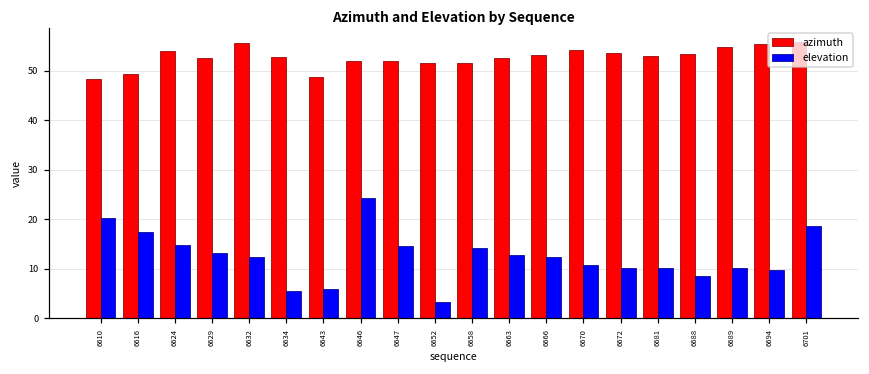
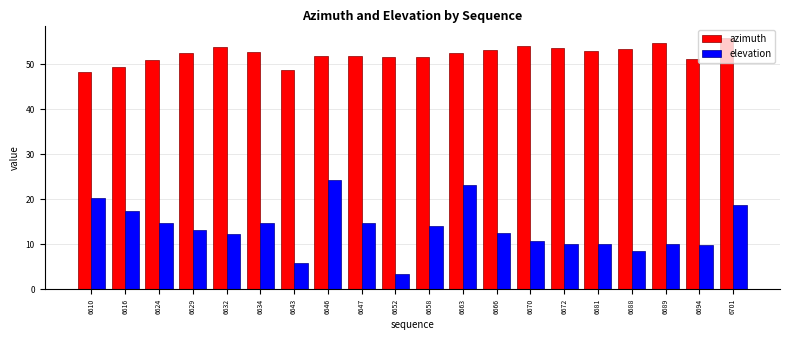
  {
    "azimuth": {
      "6610": 48,
      "6616": 49,
-     "6624": 54,
+     "6624": 51,
      "6629": 52,
-     "6632": 56,
+     "6632": 54,
      "6634": 53,
      "6643": 49,
      "6646": 52,
      "6647": 52,
      "6652": 52,
      "6658": 52,
      "6663": 52,
      "6666": 53,
      "6670": 54,
      "6672": 53,
      "6681": 53,
      "6688": 53,
      "6689": 55,
-     "6694": 55
+     "6694": 51
    },
    "elevation": {
      "6610": 20,
      "6616": 17,
      "6624": 15,
      "6629": 13,
      "6632": 12,
-     "6634": 5,
+     "6634": 15,
      "6643": 6,
      "6646": 24,
      "6647": 15,
      "6652": 3,
      "6658": 14,
-     "6663": 13,
+     "6663": 23,
      "6666": 12,
      "6670": 11,
      "6672": 10,
      "6681": 10,
      "6688": 9,
      "6689": 10,
      "6694": 10,
      "6701": 19
    }
  }
